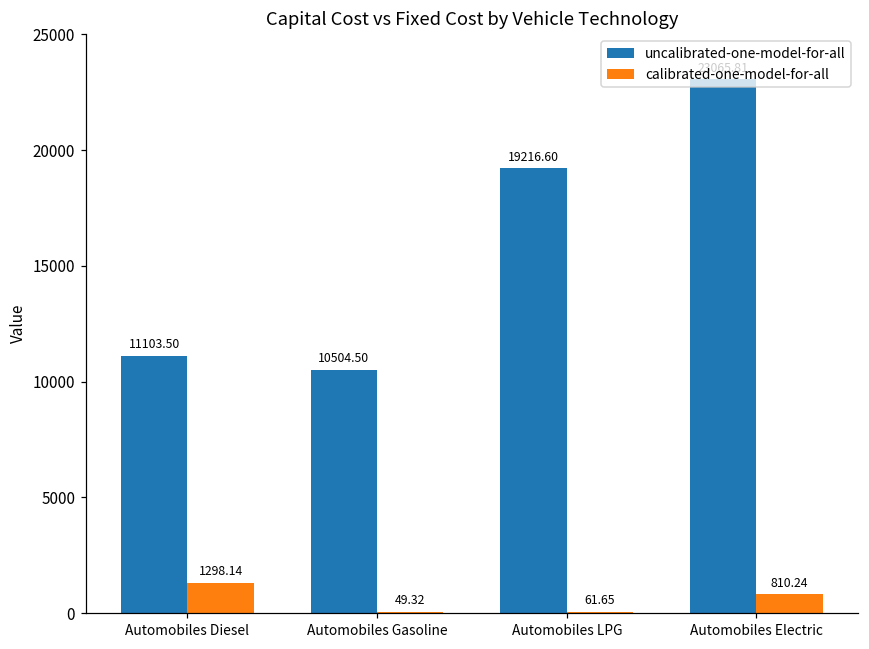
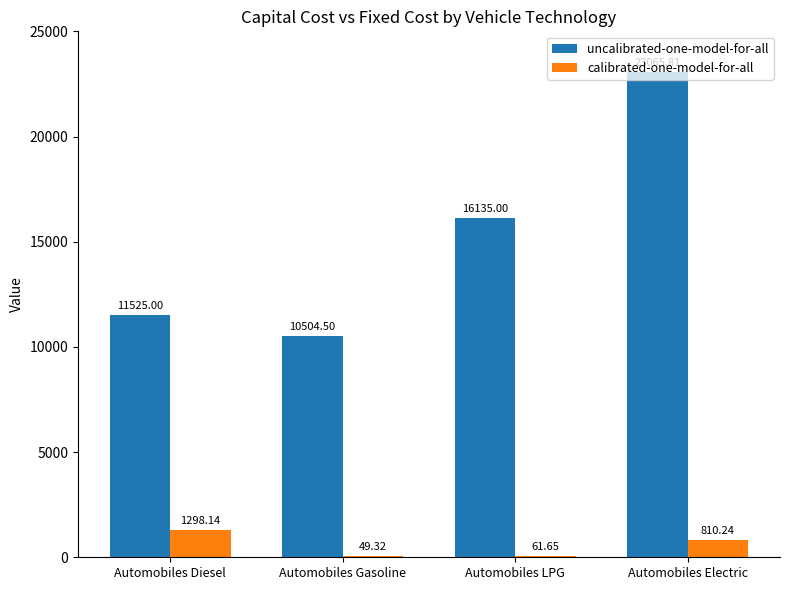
  {
    "uncalibrated-one-model-for-all": {
-     "Automobiles Diesel": 11103.50,
+     "Automobiles Diesel": 11525.00,
      "Automobiles Gasoline": 10504.50,
-     "Automobiles LPG": 19216.60
+     "Automobiles LPG": 16135.00
    },
    "calibrated-one-model-for-all": {
      "Automobiles Diesel": 1298.14,
      "Automobiles Gasoline": 49.32,
      "Automobiles LPG": 61.65,
      "Automobiles Electric": 810.24
    }
  }
